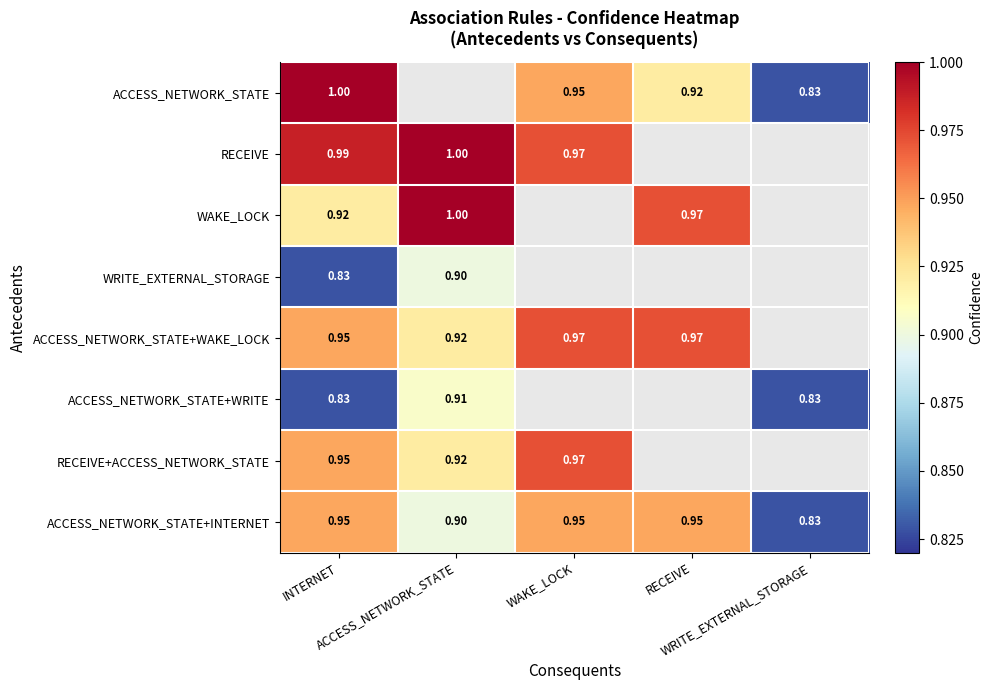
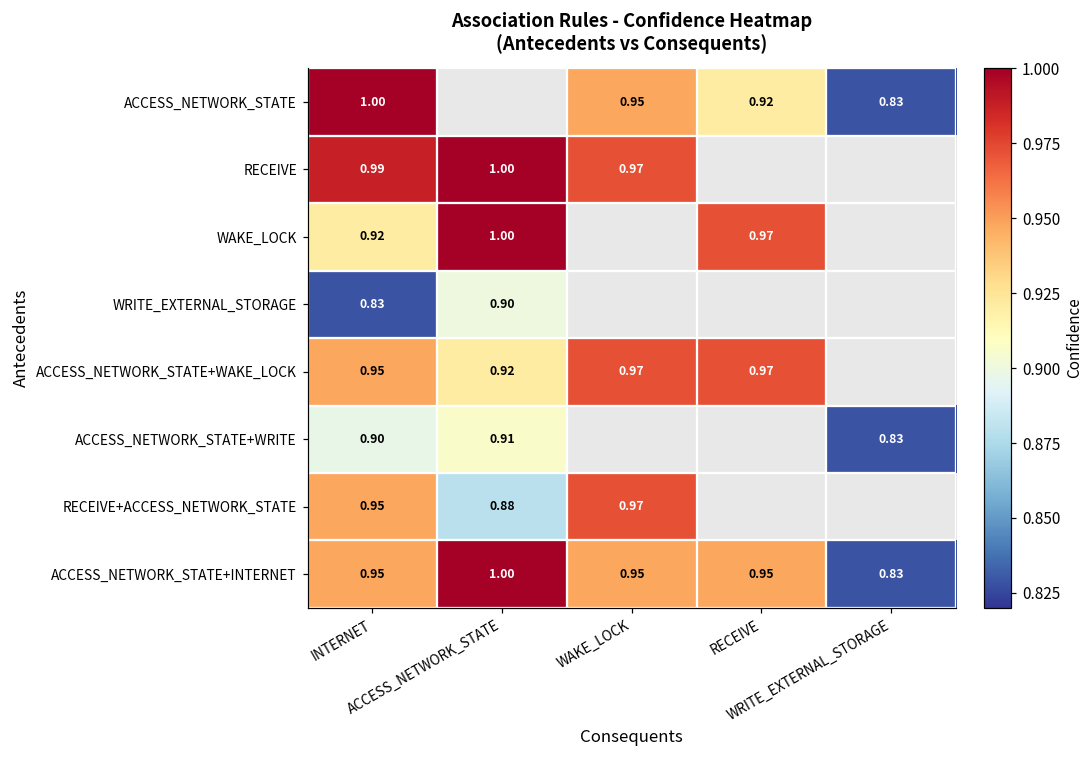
  {
    "ACCESS_NETWORK_STATE": {
      "INTERNET": 1.00,
      "WAKE_LOCK": 0.95,
      "RECEIVE": 0.92,
      "WRITE_EXTERNAL_STORAGE": 0.83
    },
    "RECEIVE": {
      "INTERNET": 0.99,
      "ACCESS_NETWORK_STATE": 1.00,
      "WAKE_LOCK": 0.97
    },
    "WAKE_LOCK": {
      "INTERNET": 0.92,
      "ACCESS_NETWORK_STATE": 1.00,
      "RECEIVE": 0.97
    },
    "WRITE_EXTERNAL_STORAGE": {
      "INTERNET": 0.83,
      "ACCESS_NETWORK_STATE": 0.90
    },
    "ACCESS_NETWORK_STATE+WAKE_LOCK": {
      "INTERNET": 0.95,
      "ACCESS_NETWORK_STATE": 0.92,
      "WAKE_LOCK": 0.97,
      "RECEIVE": 0.97
    },
    "ACCESS_NETWORK_STATE+WRITE": {
-     "INTERNET": 0.83,
+     "INTERNET": 0.90,
      "ACCESS_NETWORK_STATE": 0.91,
      "WRITE_EXTERNAL_STORAGE": 0.83
    },
    "RECEIVE+ACCESS_NETWORK_STATE": {
      "INTERNET": 0.95,
-     "ACCESS_NETWORK_STATE": 0.92,
+     "ACCESS_NETWORK_STATE": 0.88,
      "WAKE_LOCK": 0.97
    },
    "ACCESS_NETWORK_STATE+INTERNET": {
      "INTERNET": 0.95,
-     "ACCESS_NETWORK_STATE": 0.90,
+     "ACCESS_NETWORK_STATE": 1.00,
      "WAKE_LOCK": 0.95,
      "RECEIVE": 0.95,
      "WRITE_EXTERNAL_STORAGE": 0.83
    }
  }
